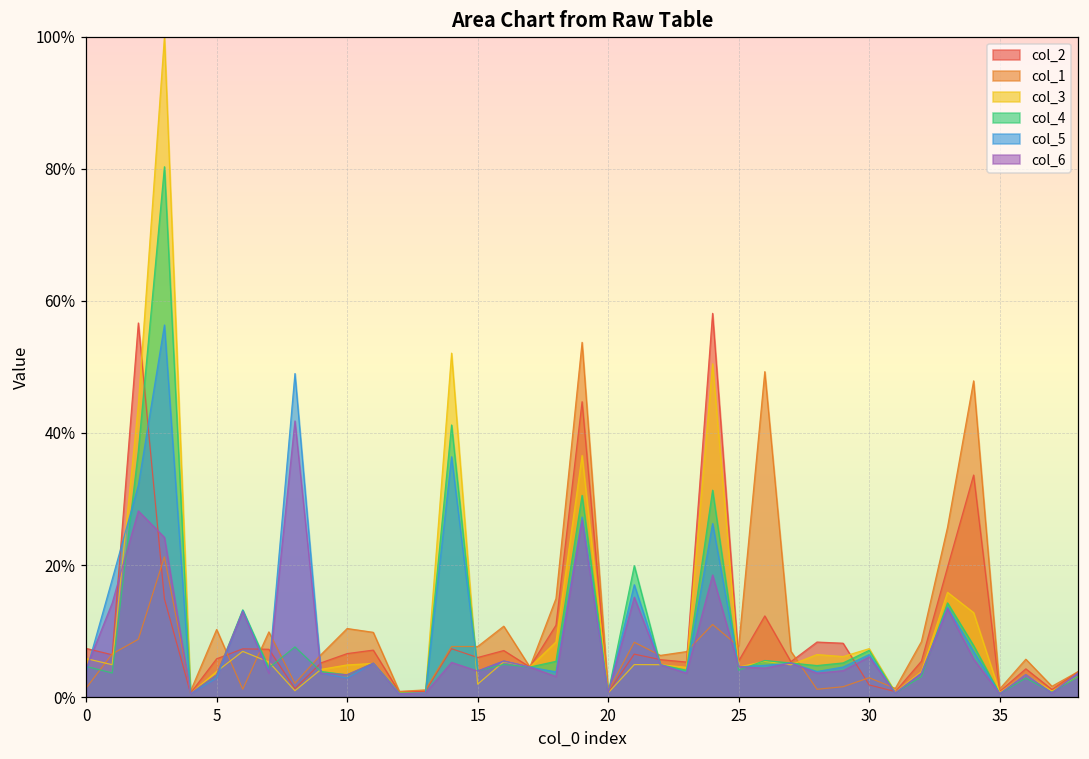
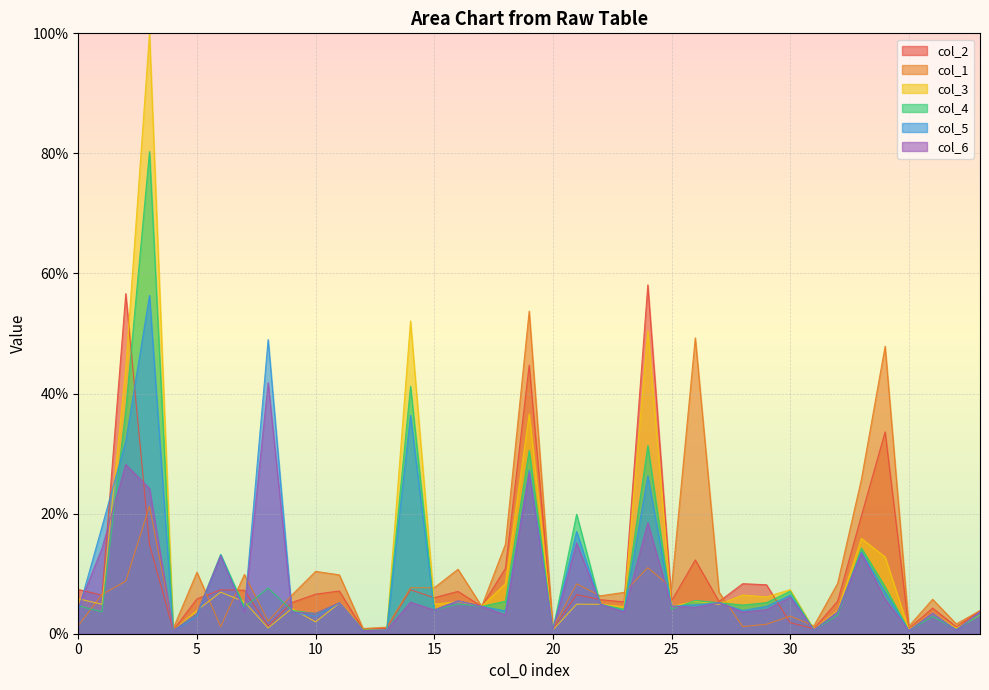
  {
    "col_3": {
      "0": "6%",
      "5": "4%",
-     "10": "5%",
-     "15": "2%"
+     "10": "2%",
+     "15": "5%"
    },
    "col_4": {
      "25": "4%"
    },
    "col_5": {
      "0": "4%",
      "5": "3%",
      "10": "3%"
    }
  }
